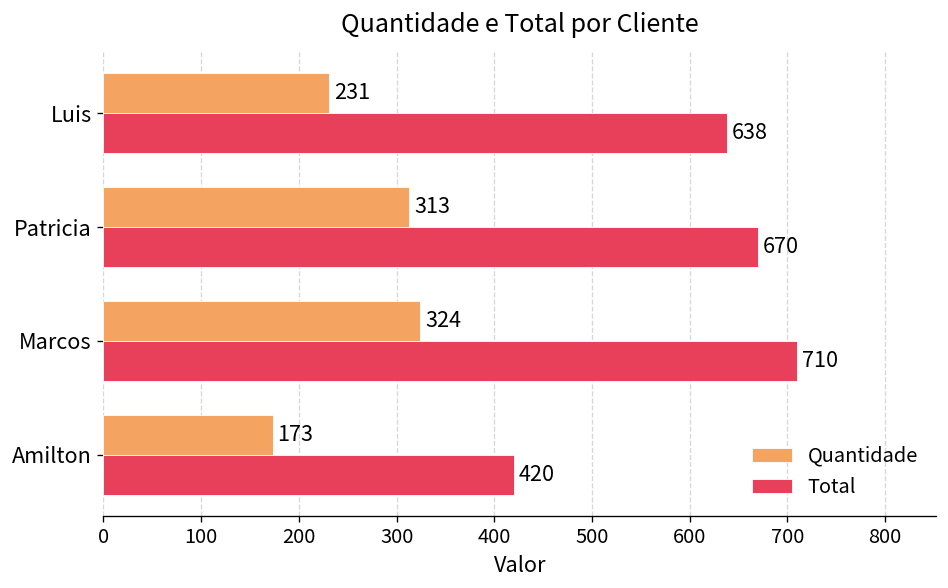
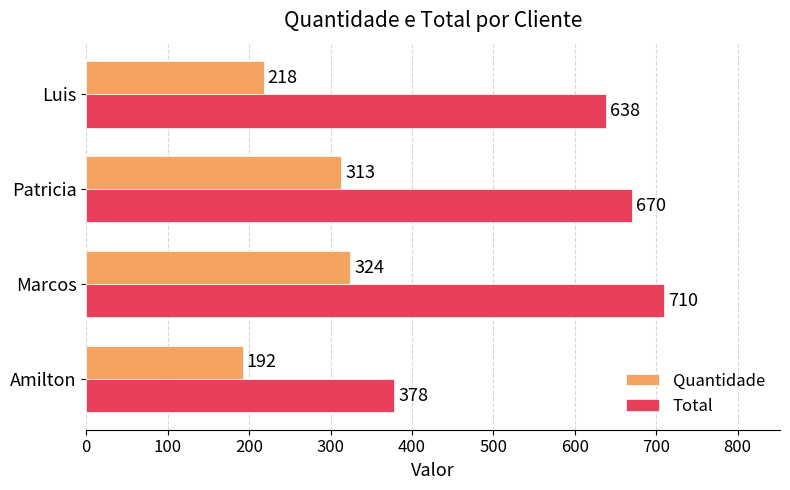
  {
    "Quantidade": {
-     "Luis": 231,
+     "Luis": 218,
      "Patricia": 313,
      "Marcos": 324,
-     "Amilton": 173
+     "Amilton": 192
    },
    "Total": {
      "Luis": 638,
      "Patricia": 670,
      "Marcos": 710,
-     "Amilton": 420
+     "Amilton": 378
    }
  }
